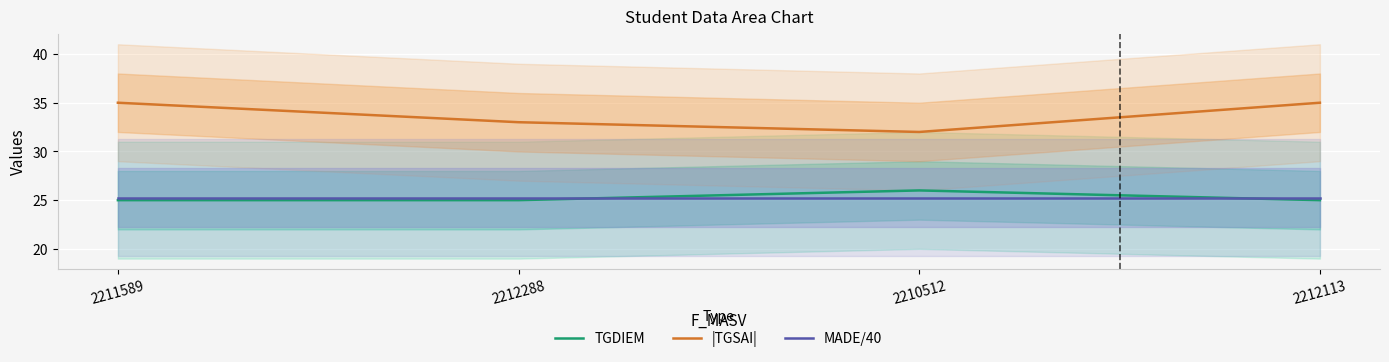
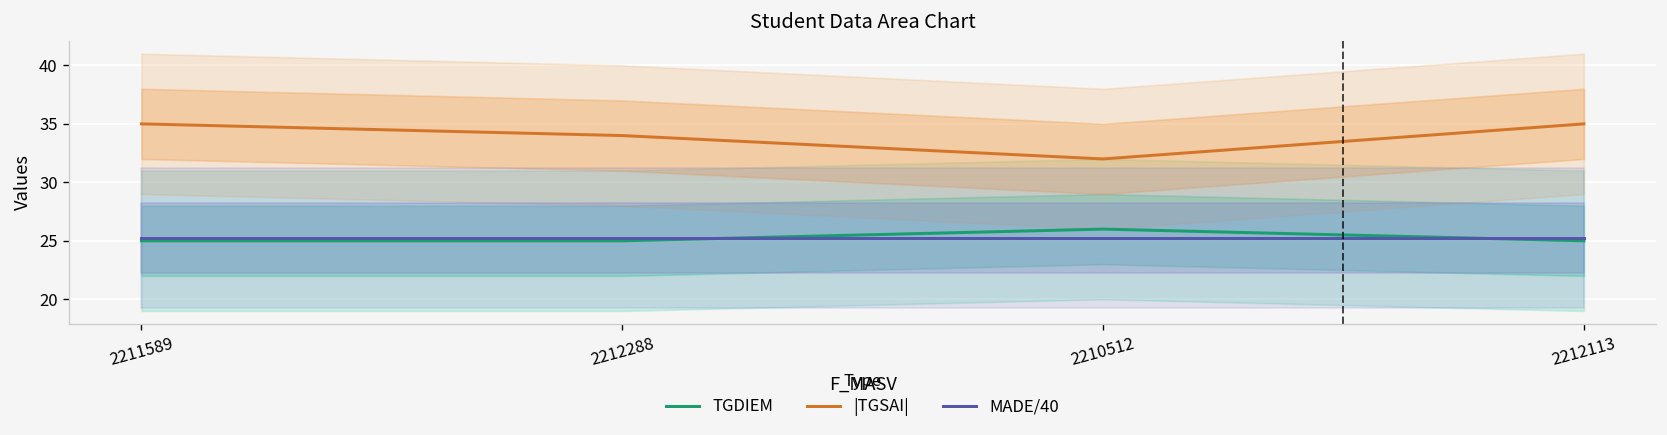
  {
    "TGDIEM": {
      "2210512": 26
    },
    "|TGSAI|": {
      "2211589": 35,
-     "2212288": 33,
+     "2212288": 34,
      "2212113": 35
    },
    "MADE/40": {
      "2210512": 25
    }
  }
